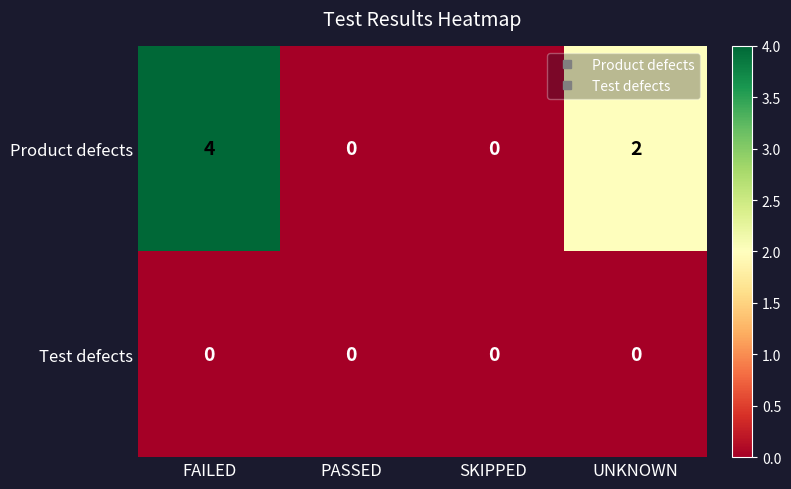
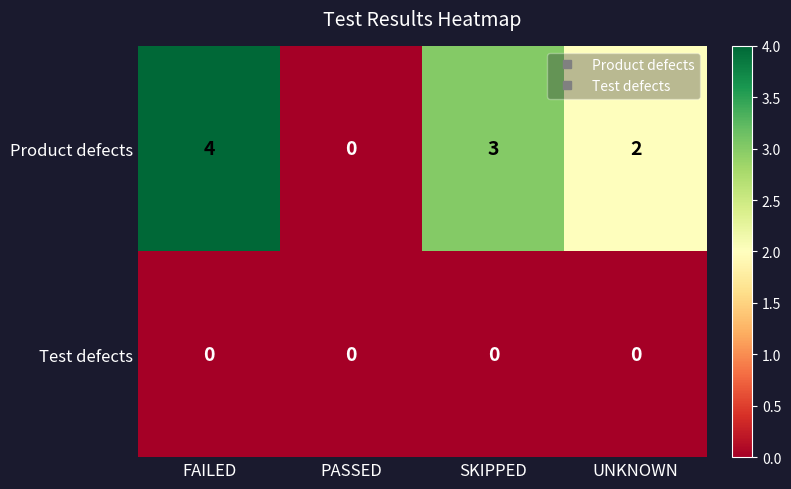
  {
    "Product defects": {
      "FAILED": 4,
      "PASSED": 0,
-     "SKIPPED": 0,
+     "SKIPPED": 3,
      "UNKNOWN": 2
    },
    "Test defects": {
      "FAILED": 0,
      "PASSED": 0,
      "SKIPPED": 0,
      "UNKNOWN": 0
    }
  }
